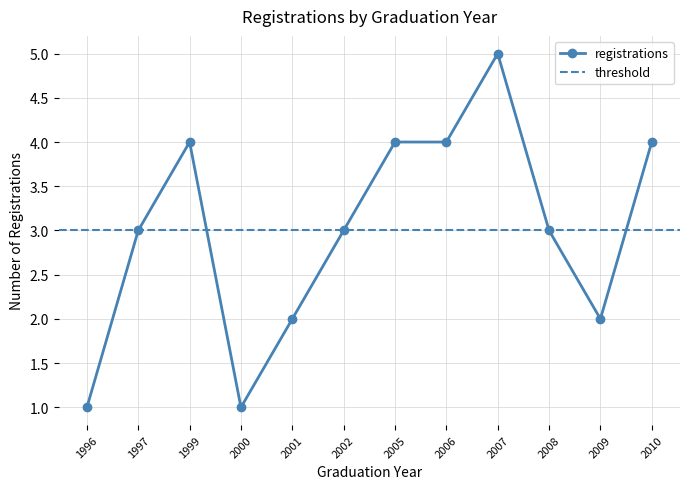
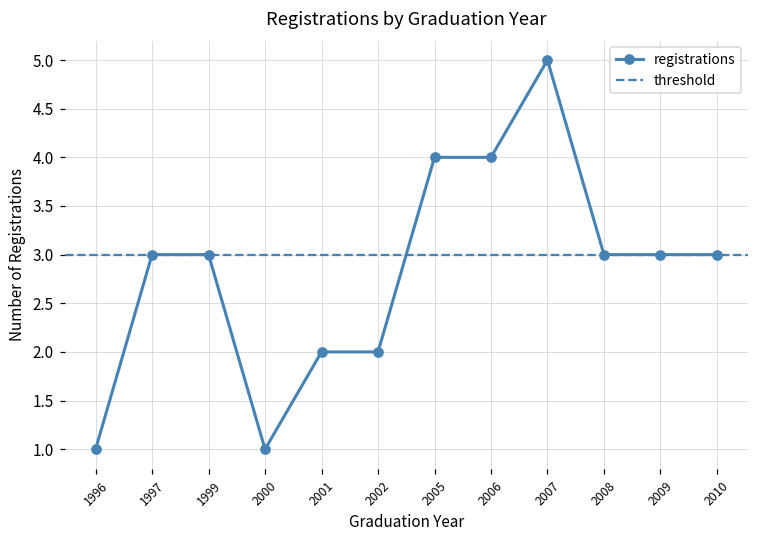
  {
    "1996": 1,
    "1997": 3,
-   "1999": 4,
+   "1999": 3,
    "2000": 1,
    "2001": 2,
-   "2002": 3,
+   "2002": 2,
    "2005": 4,
    "2006": 4,
    "2007": 5,
    "2008": 3,
-   "2009": 2,
-   "2010": 4
+   "2009": 3,
+   "2010": 3
  }
